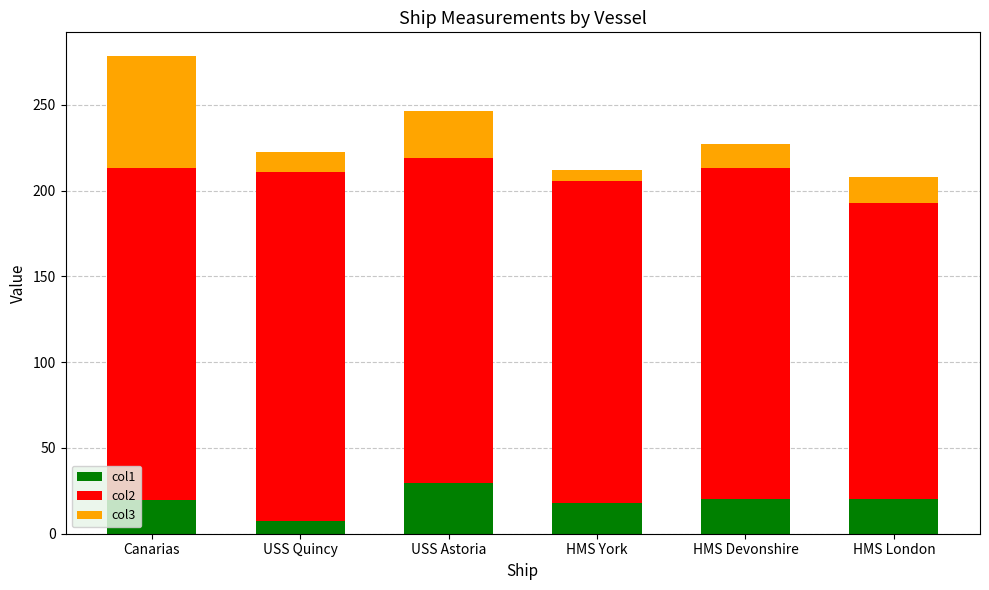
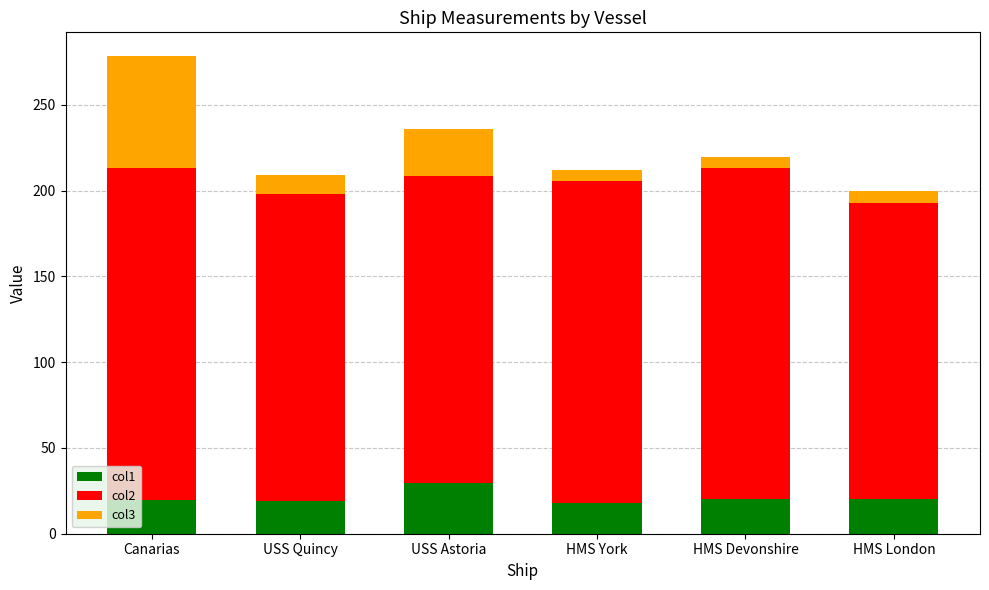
  {
    "col1": {
      "Canarias": 20,
-     "USS Quincy": 7,
+     "USS Quincy": 19,
      "USS Astoria": 30,
      "HMS York": 18,
      "HMS Devonshire": 20,
      "HMS London": 20
    },
    "col2": {
      "Canarias": 194,
-     "USS Quincy": 204,
-     "USS Astoria": 190,
+     "USS Quincy": 179,
+     "USS Astoria": 179,
      "HMS York": 188,
      "HMS Devonshire": 193,
      "HMS London": 173
    },
    "col3": {
      "Canarias": 65,
      "USS Quincy": 11,
      "USS Astoria": 27,
      "HMS York": 6,
-     "HMS Devonshire": 14,
-     "HMS London": 15
+     "HMS Devonshire": 7,
+     "HMS London": 7
    }
  }
